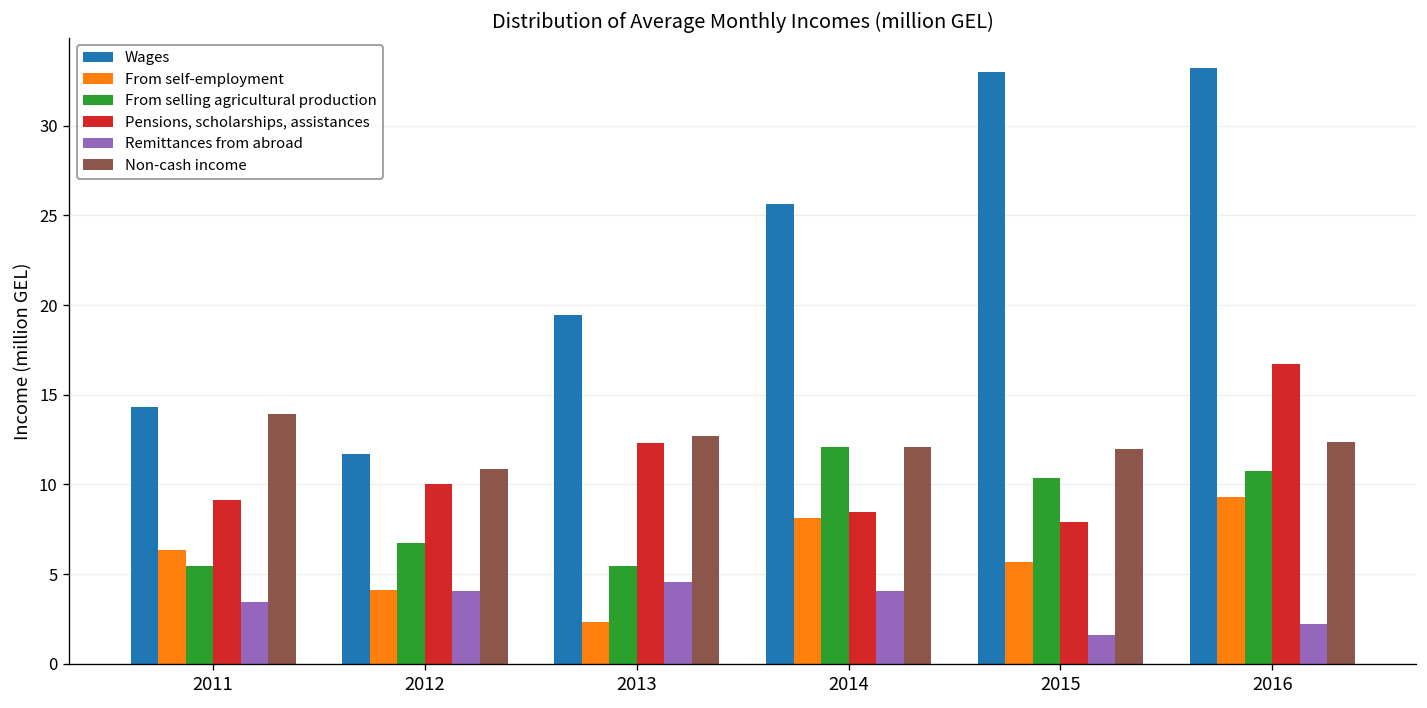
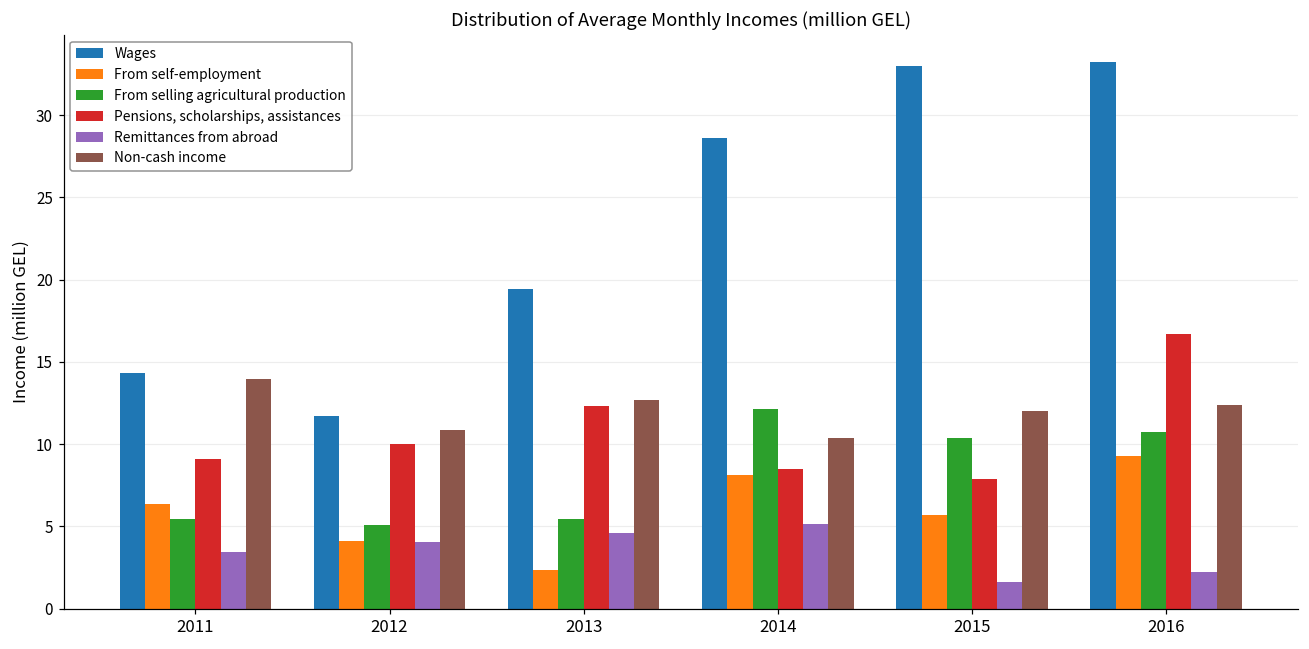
  {
    "Wages": {
      "2011": 14.3,
      "2012": 11.7,
      "2013": 19.5,
-     "2014": 25.6,
+     "2014": 28.6,
      "2015": 33.0,
      "2016": 33.2
    },
    "From self-employment": {
      "2011": 6.3,
      "2012": 4.1,
      "2013": 2.3,
      "2014": 8.1,
      "2015": 5.7,
      "2016": 9.3
    },
    "From selling agricultural production": {
      "2011": 5.5,
-     "2012": 6.7,
+     "2012": 5.1,
      "2013": 5.5,
      "2014": 12.1,
      "2015": 10.4,
      "2016": 10.7
    },
    "Pensions, scholarships, assistances": {
      "2011": 9.1,
      "2012": 10.0,
      "2013": 12.3,
      "2014": 8.5,
      "2015": 7.9,
      "2016": 16.7
    },
    "Remittances from abroad": {
      "2011": 3.4,
      "2012": 4.0,
      "2013": 4.6,
-     "2014": 4.1,
+     "2014": 5.2,
      "2015": 1.6,
      "2016": 2.2
    },
    "Non-cash income": {
      "2011": 14.0,
      "2012": 10.9,
      "2013": 12.7,
-     "2014": 12.1,
+     "2014": 10.4,
      "2015": 12.0,
      "2016": 12.4
    }
  }
